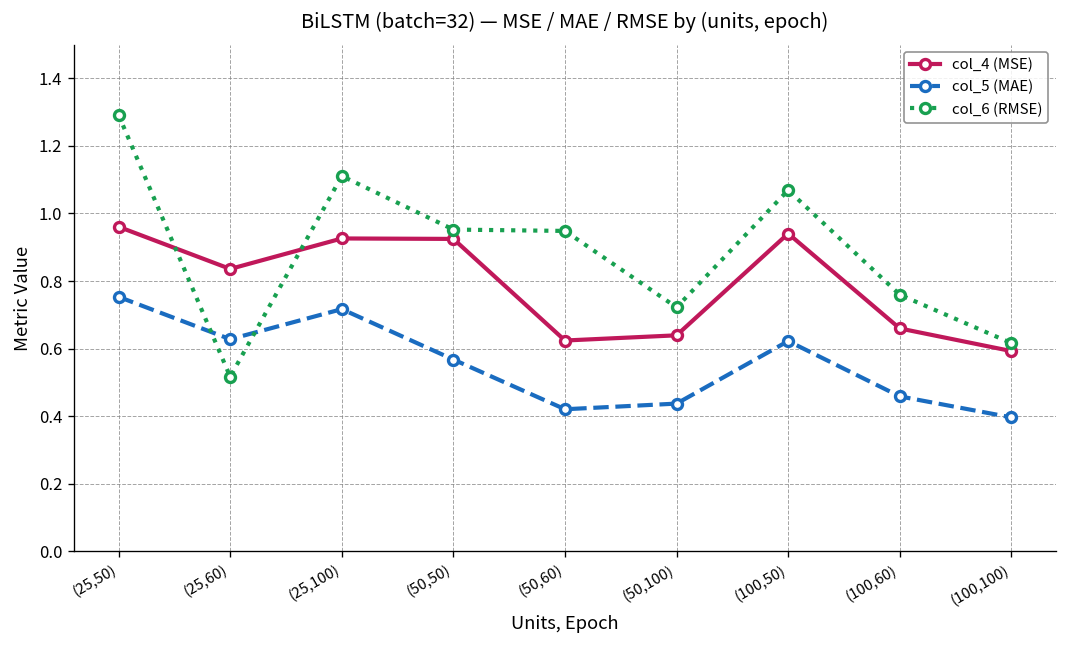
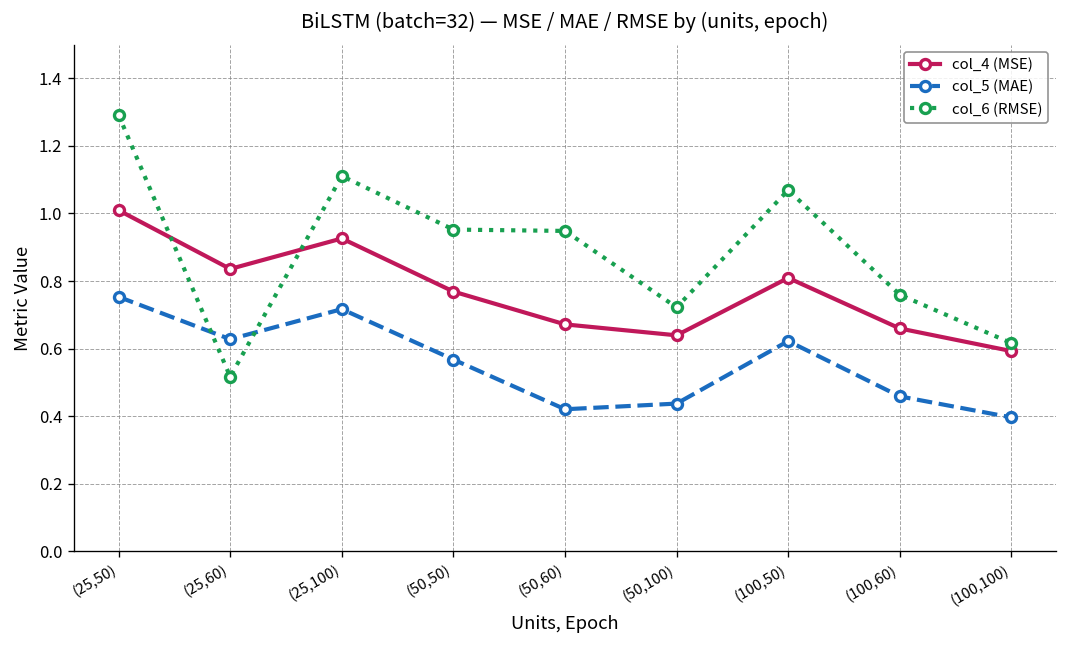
  {
    "col_4 (MSE)": {
-     "(25,50)": 0.96,
+     "(25,50)": 1.01,
      "(25,60)": 0.84,
      "(25,100)": 0.93,
-     "(50,50)": 0.92,
-     "(50,60)": 0.62,
+     "(50,50)": 0.77,
+     "(50,60)": 0.67,
      "(50,100)": 0.64,
-     "(100,50)": 0.94,
+     "(100,50)": 0.81,
      "(100,60)": 0.66,
      "(100,100)": 0.59
    },
    "col_5 (MAE)": {
      "(25,50)": 0.75,
      "(25,60)": 0.63,
      "(25,100)": 0.72,
      "(50,50)": 0.57,
      "(50,60)": 0.42,
      "(50,100)": 0.44,
      "(100,50)": 0.62,
      "(100,60)": 0.46,
      "(100,100)": 0.40
    },
    "col_6 (RMSE)": {
      "(25,50)": 1.29,
      "(25,60)": 0.52,
      "(25,100)": 1.11,
      "(50,50)": 0.95,
      "(50,60)": 0.95,
      "(50,100)": 0.72,
      "(100,50)": 1.07,
      "(100,60)": 0.76,
      "(100,100)": 0.62
    }
  }
